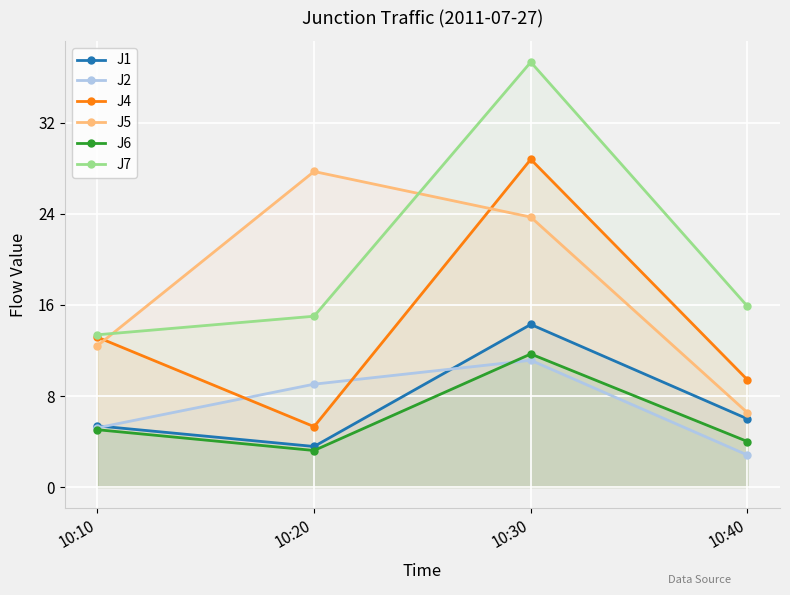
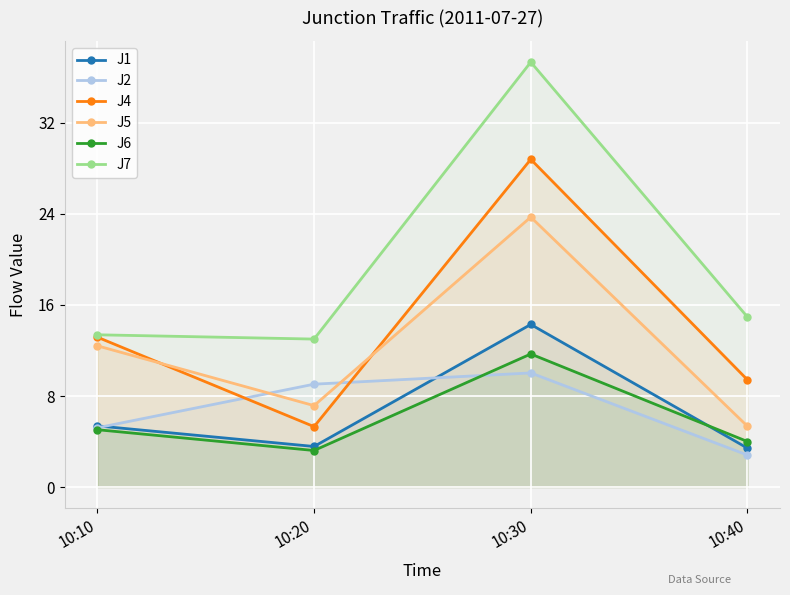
  {
    "J1": {
      "10:20": 3.6,
      "10:30": 14.3,
-     "10:40": 6.0
+     "10:40": 3.4
    },
    "J2": {
      "10:20": 9.0,
-     "10:30": 11.1,
+     "10:30": 10.0,
      "10:40": 2.8
    },
    "J4": {
      "10:20": 5.3,
      "10:30": 28.8,
      "10:40": 9.4
    },
    "J5": {
      "10:10": 12.4,
-     "10:20": 27.7,
+     "10:20": 7.2,
      "10:30": 23.7,
-     "10:40": 6.5
+     "10:40": 5.3
    },
    "J6": {
      "10:20": 3.2,
      "10:30": 11.7,
      "10:40": 4.0
    },
    "J7": {
-     "10:20": 15.0,
+     "10:20": 13.0,
      "10:30": 37.3,
-     "10:40": 15.9
+     "10:40": 14.9
    }
  }
